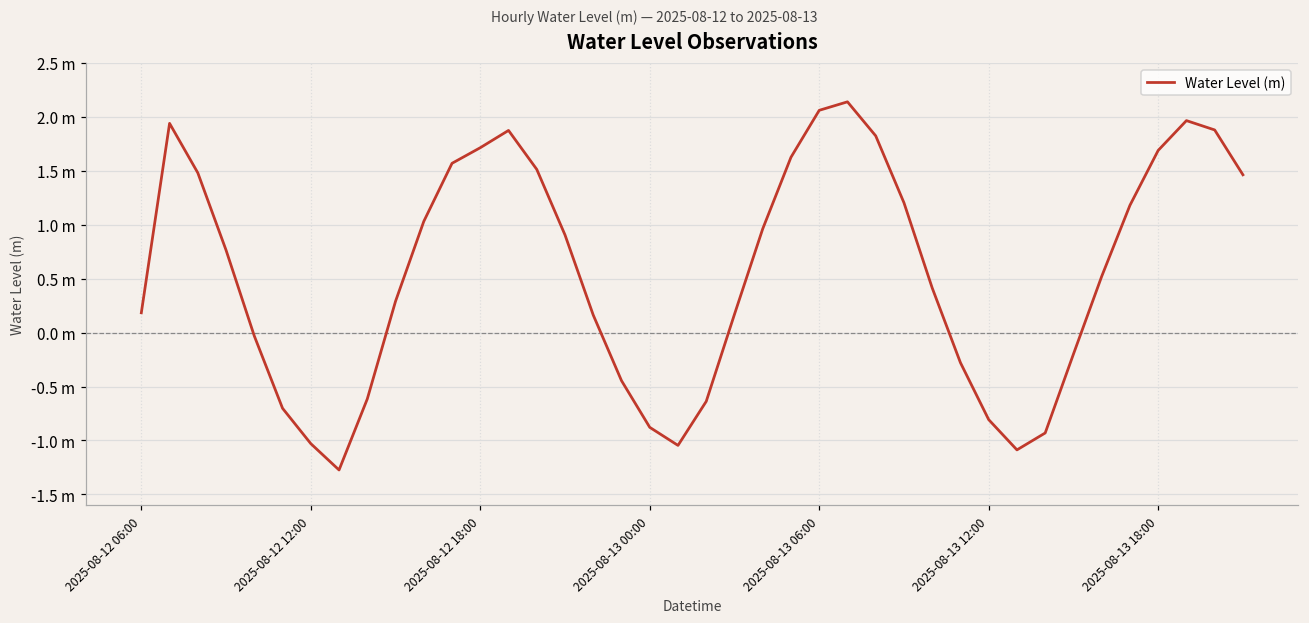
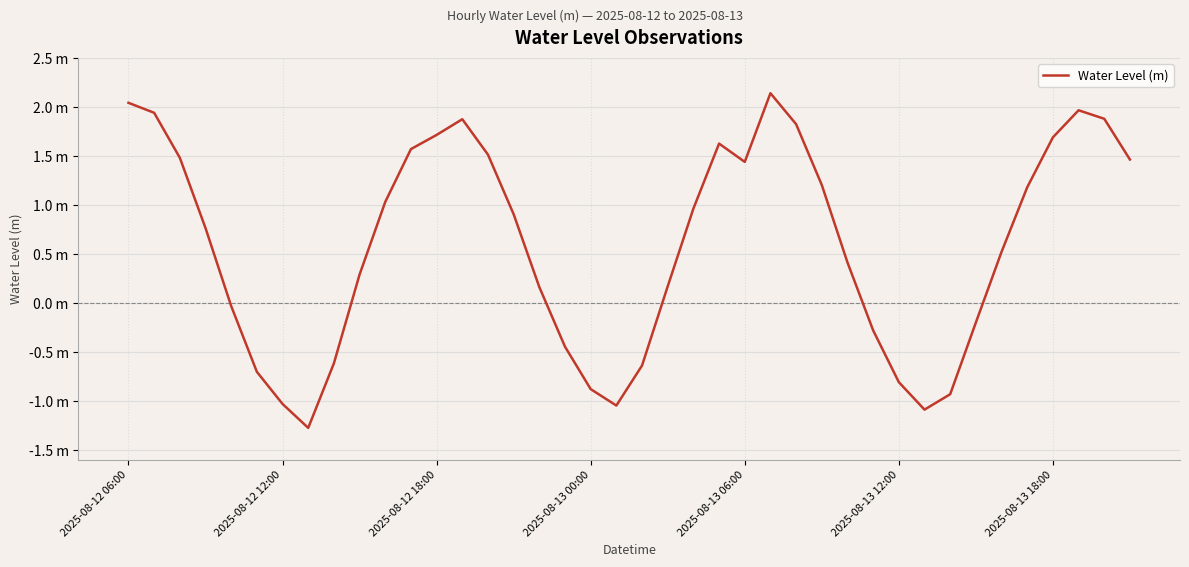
  {
-   "2025-08-12 06:00": "0.2 m",
+   "2025-08-12 06:00": "2.0 m",
    "2025-08-12 12:00": "-1.0 m",
    "2025-08-12 18:00": "1.7 m",
    "2025-08-13 00:00": "-0.9 m",
-   "2025-08-13 06:00": "2.1 m",
+   "2025-08-13 06:00": "1.4 m",
    "2025-08-13 12:00": "-0.8 m",
    "2025-08-13 18:00": "1.7 m"
  }
